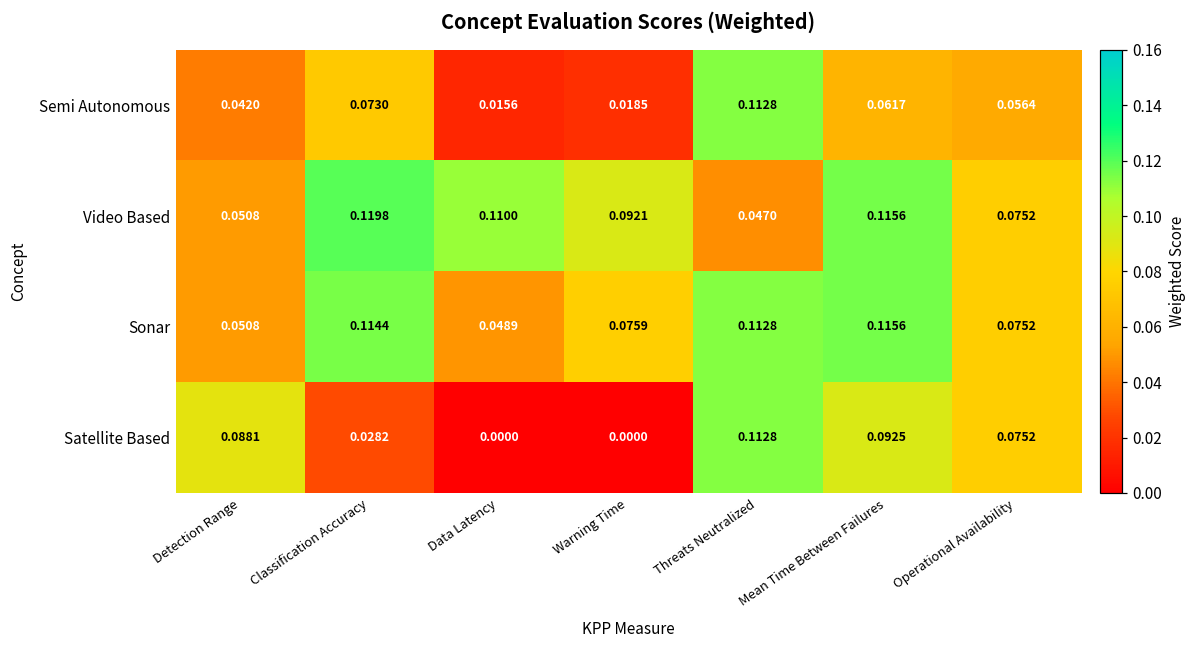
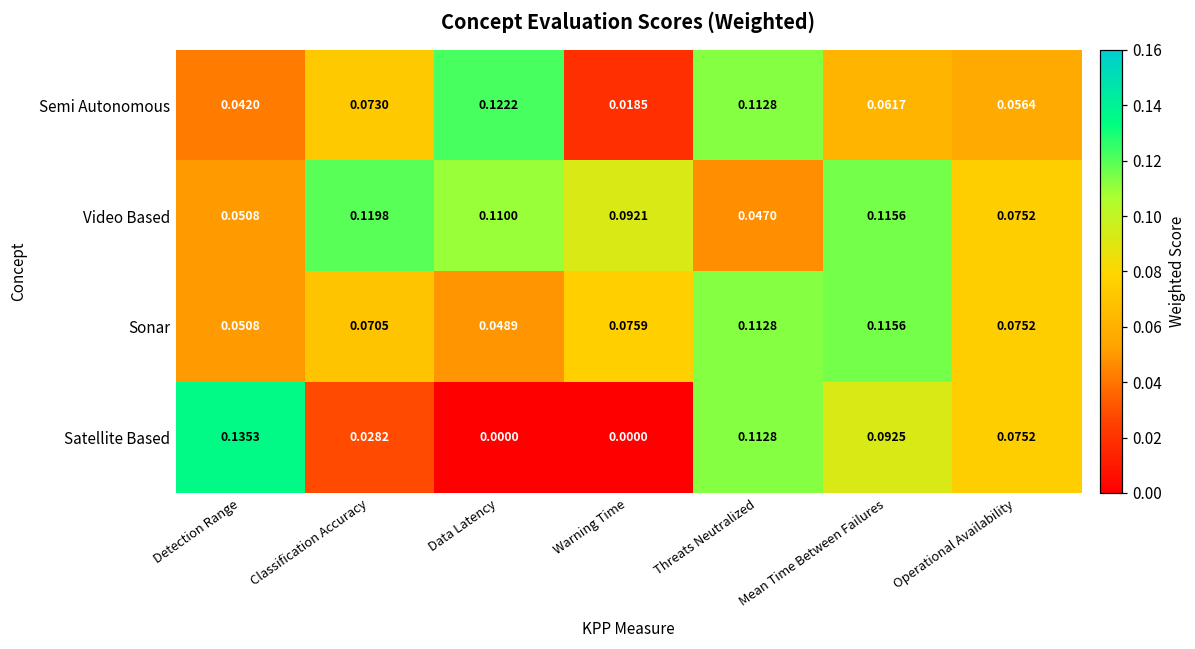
  {
    "Semi Autonomous": {
      "Detection Range": 0.0420,
      "Classification Accuracy": 0.0730,
-     "Data Latency": 0.0156,
+     "Data Latency": 0.1222,
      "Warning Time": 0.0185,
      "Threats Neutralized": 0.1128,
      "Mean Time Between Failures": 0.0617,
      "Operational Availability": 0.0564
    },
    "Video Based": {
      "Detection Range": 0.0508,
      "Classification Accuracy": 0.1198,
      "Data Latency": 0.1100,
      "Warning Time": 0.0921,
      "Threats Neutralized": 0.0470,
      "Mean Time Between Failures": 0.1156,
      "Operational Availability": 0.0752
    },
    "Sonar": {
      "Detection Range": 0.0508,
-     "Classification Accuracy": 0.1144,
+     "Classification Accuracy": 0.0705,
      "Data Latency": 0.0489,
      "Warning Time": 0.0759,
      "Threats Neutralized": 0.1128,
      "Mean Time Between Failures": 0.1156,
      "Operational Availability": 0.0752
    },
    "Satellite Based": {
-     "Detection Range": 0.0881,
+     "Detection Range": 0.1353,
      "Classification Accuracy": 0.0282,
      "Data Latency": 0.0000,
      "Warning Time": 0.0000,
      "Threats Neutralized": 0.1128,
      "Mean Time Between Failures": 0.0925,
      "Operational Availability": 0.0752
    }
  }
